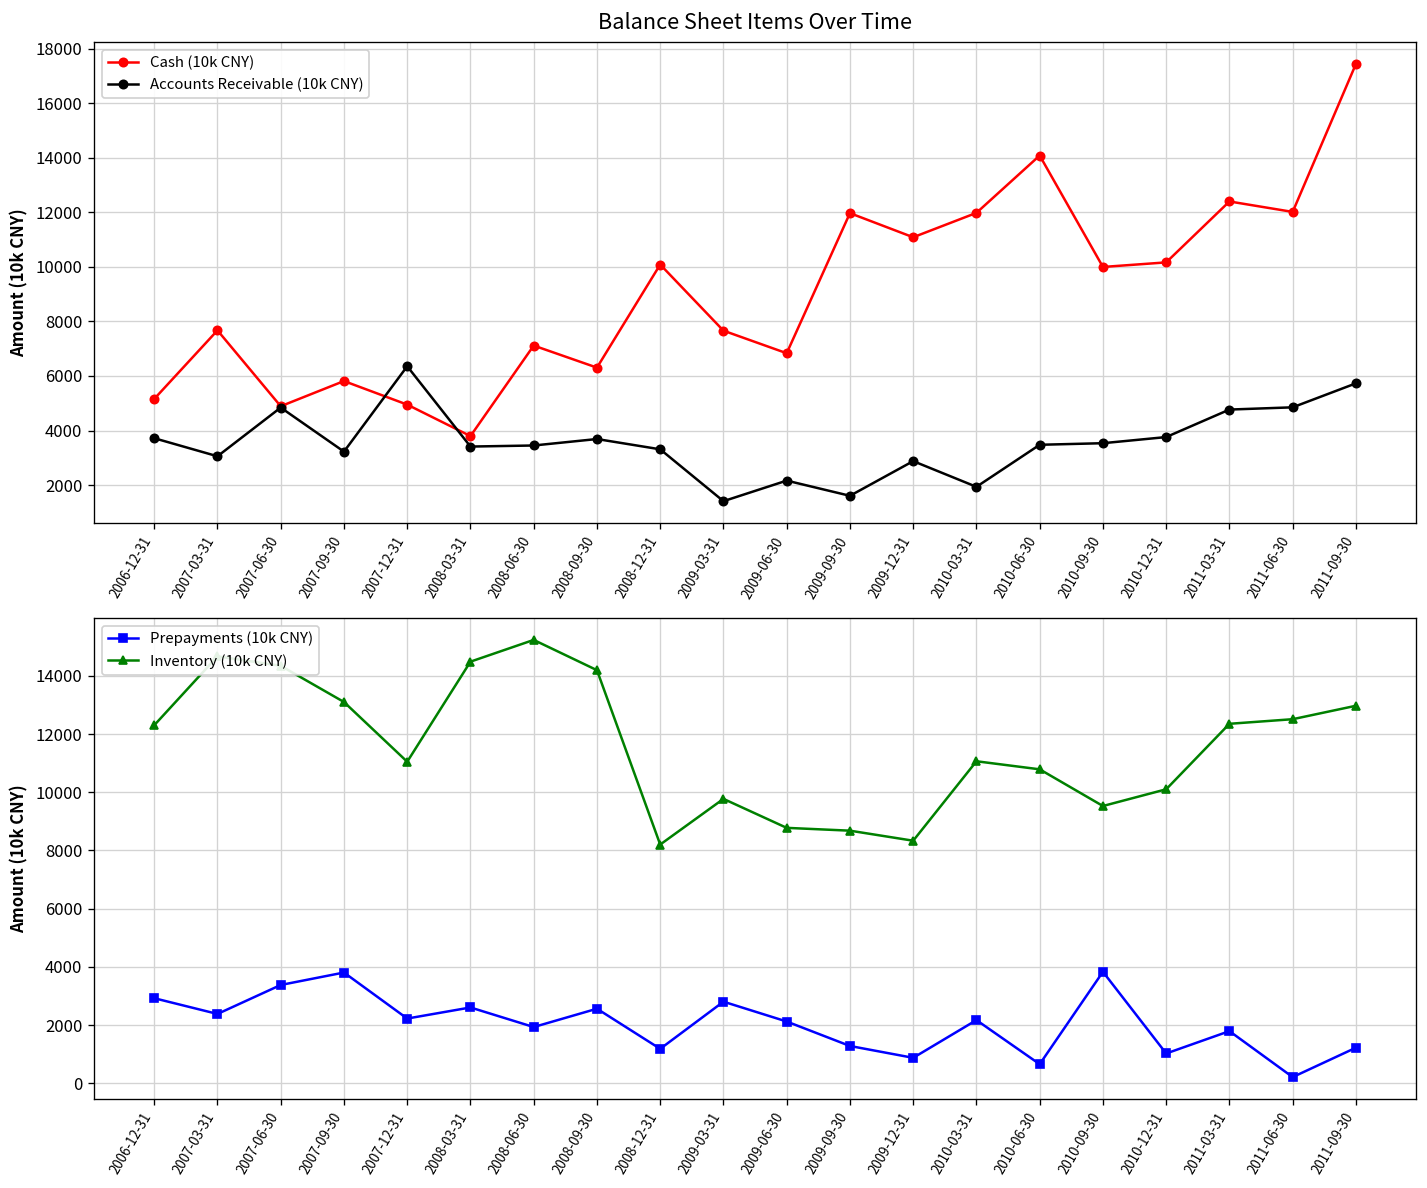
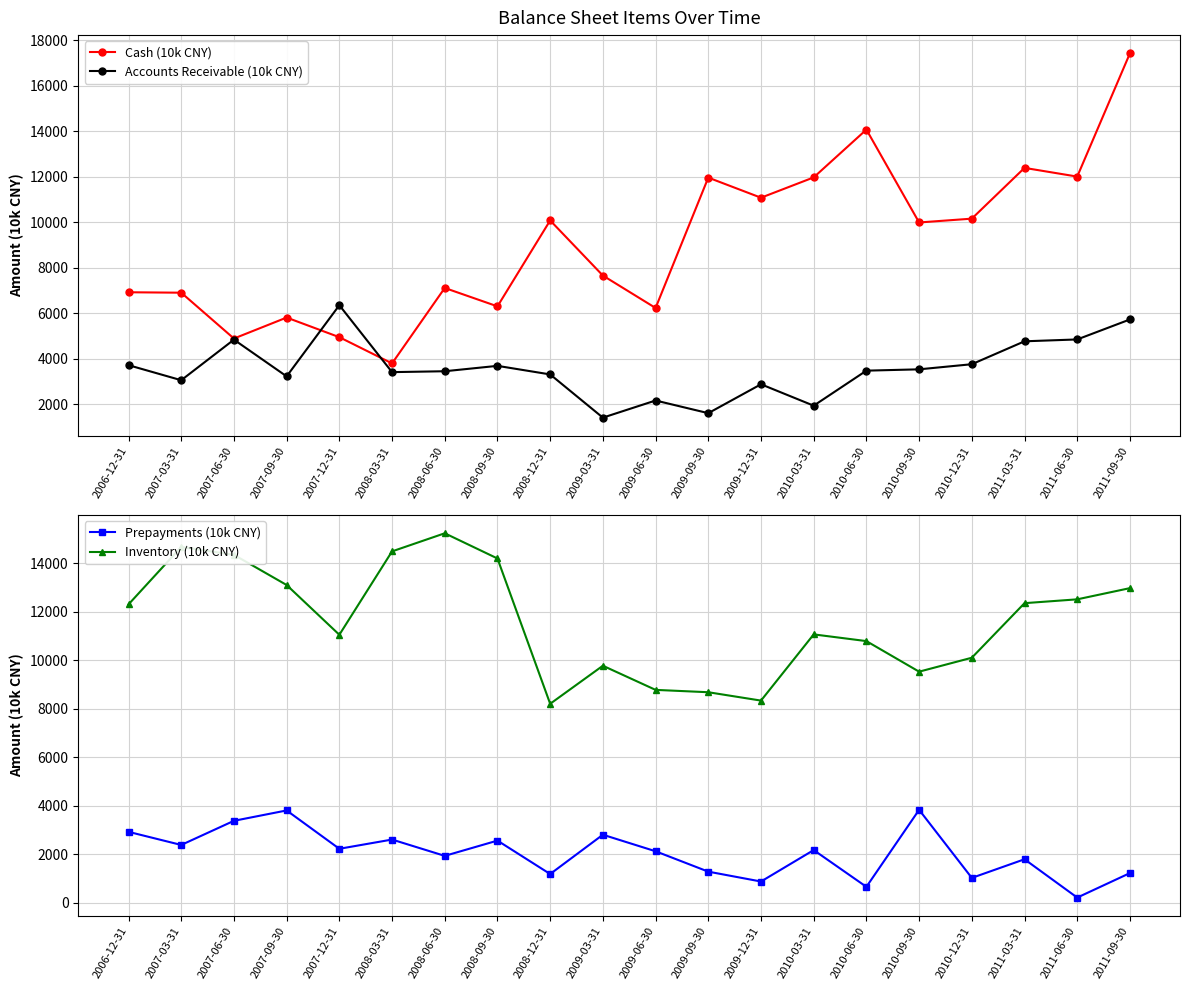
  {
    "Balance Sheet Items Over Time": {
      "Cash (10k CNY)": {
-       "2006-12-31": 5200,
-       "2007-03-31": 7700,
+       "2006-12-31": 6900,
+       "2007-03-31": 6900,
        "2007-09-30": 5800,
        "2007-12-31": 4900,
        "2008-03-31": 3800,
        "2008-06-30": 7100,
        "2008-09-30": 6300,
        "2008-12-31": 10100,
        "2009-03-31": 7700,
-       "2009-06-30": 6800,
+       "2009-06-30": 6200,
        "2009-09-30": 12000,
        "2009-12-31": 11100,
        "2010-03-31": 12000,
        "2010-06-30": 14100,
        "2010-09-30": 10000,
        "2010-12-31": 10200,
        "2011-03-31": 12400,
        "2011-06-30": 12000,
        "2011-09-30": 17400
      },
      "Accounts Receivable (10k CNY)": {
        "2006-12-31": 3700,
        "2007-03-31": 3100,
        "2007-09-30": 3200,
        "2007-12-31": 6400,
        "2008-03-31": 3400,
        "2008-06-30": 3500,
        "2008-09-30": 3700,
        "2008-12-31": 3300,
        "2009-03-31": 1400,
        "2009-06-30": 2200,
        "2009-09-30": 1600,
        "2009-12-31": 2900,
        "2010-03-31": 1900,
        "2010-06-30": 3500,
        "2010-09-30": 3500,
        "2010-12-31": 3800,
        "2011-03-31": 4800,
        "2011-06-30": 4900,
        "2011-09-30": 5700
      }
    }
  }
